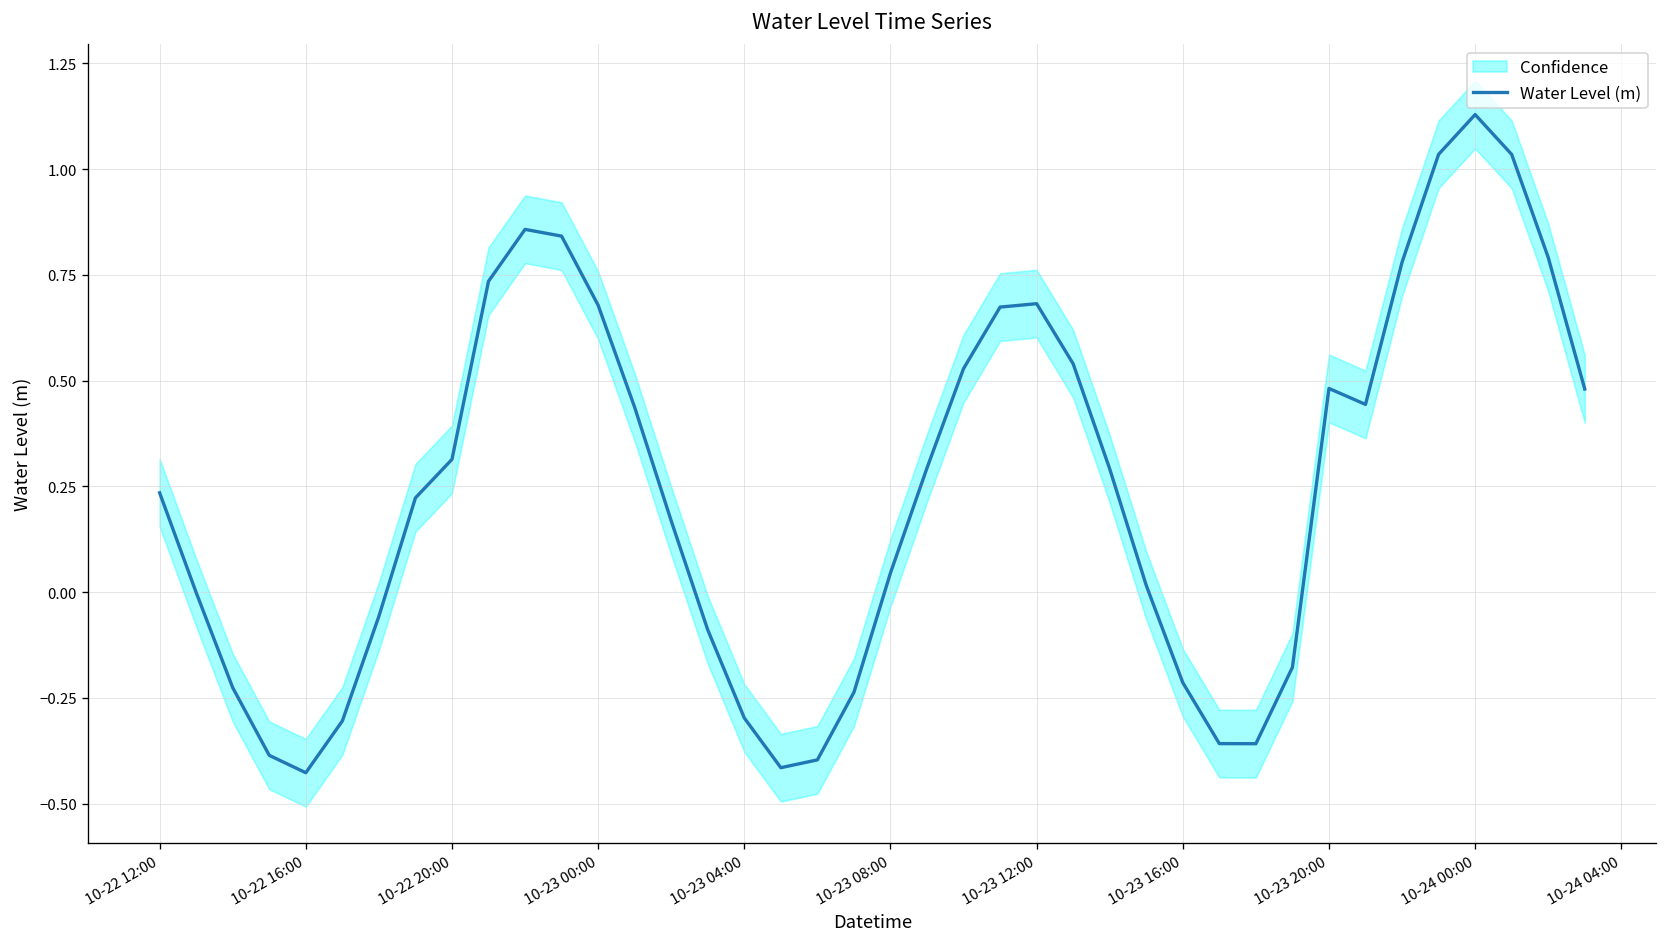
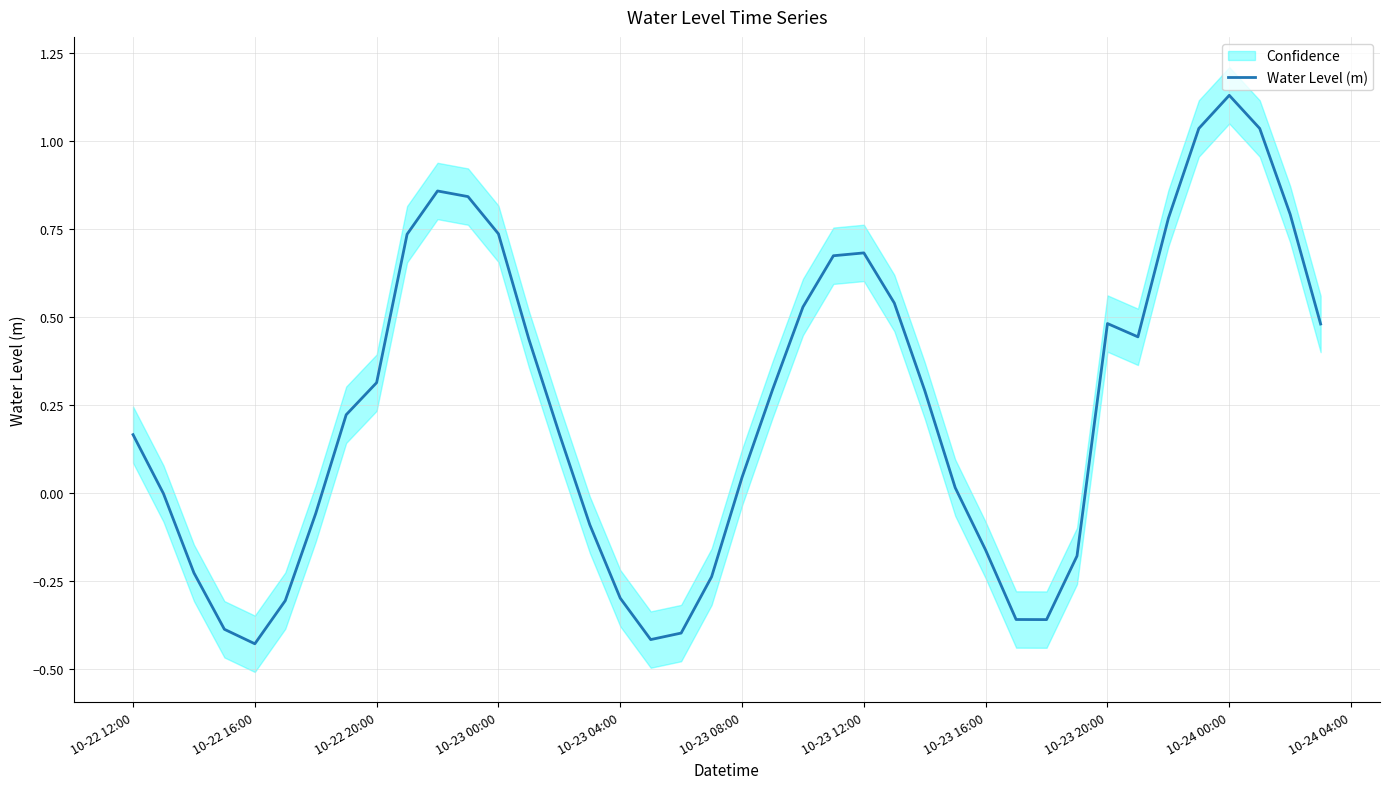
  {
    "Water Level (m)": {
-     "10-22 12:00": 0.23,
+     "10-22 12:00": 0.17,
      "10-22 16:00": -0.43,
      "10-22 20:00": 0.31,
-     "10-23 00:00": 0.68,
+     "10-23 00:00": 0.74,
      "10-23 04:00": -0.30,
      "10-23 08:00": 0.05,
      "10-23 12:00": 0.68,
-     "10-23 16:00": -0.21,
+     "10-23 16:00": -0.16,
      "10-23 20:00": 0.48,
      "10-24 00:00": 1.13
    }
  }
